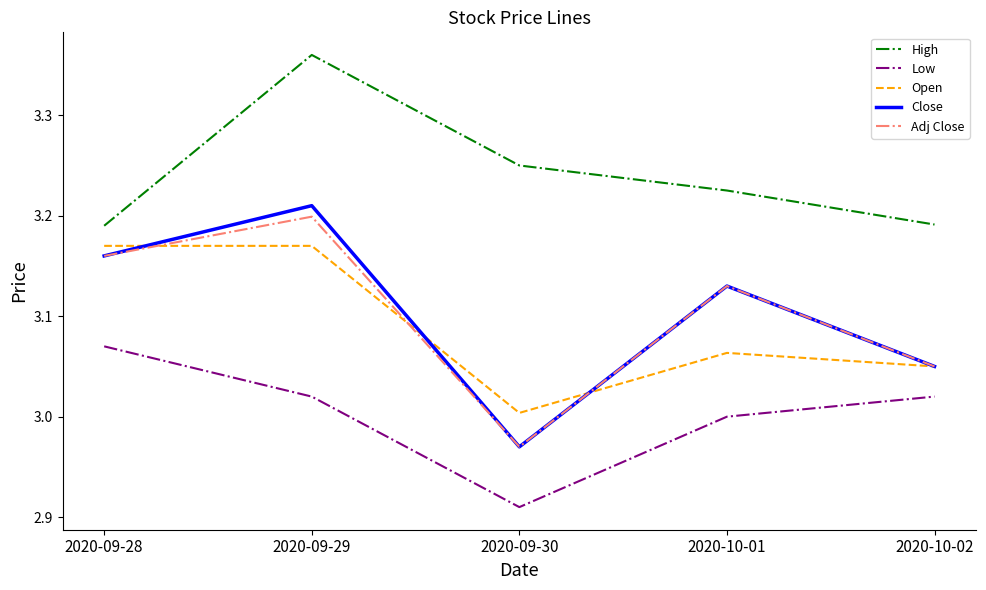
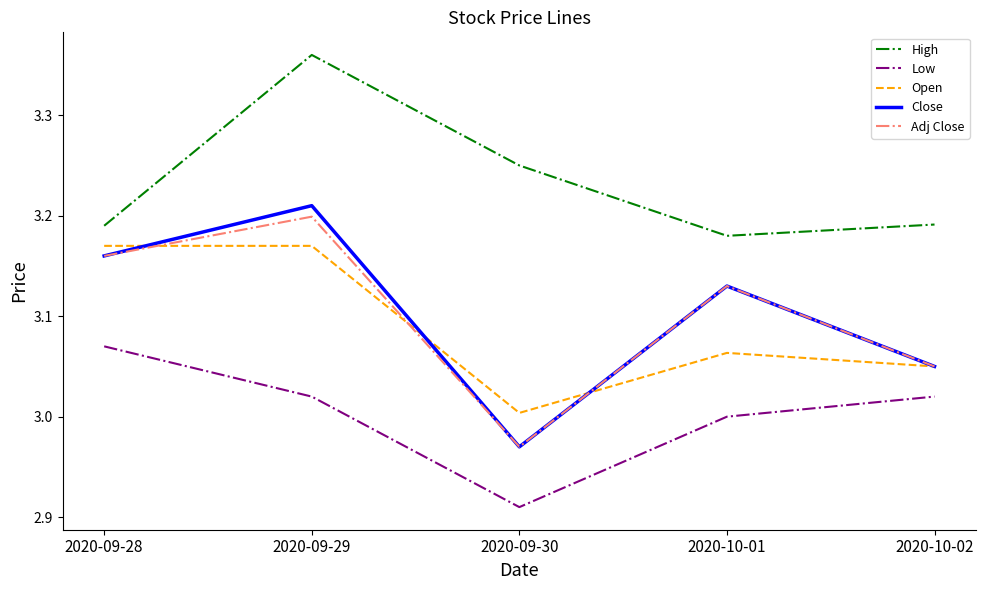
  {
    "High": {
      "2020-09-28": 3.190,
      "2020-09-29": 3.360,
      "2020-09-30": 3.250,
-     "2020-10-01": 3.225,
+     "2020-10-01": 3.180,
      "2020-10-02": 3.191
    },
    "Low": {
      "2020-09-28": 3.070,
      "2020-09-29": 3.020,
      "2020-09-30": 2.910,
      "2020-10-01": 3.000,
      "2020-10-02": 3.020
    },
    "Open": {
      "2020-09-28": 3.170,
      "2020-09-29": 3.170,
      "2020-09-30": 3.004,
      "2020-10-01": 3.063
    },
    "Close": {
      "2020-09-29": 3.210
    },
    "Adj Close": {
      "2020-09-29": 3.199
    }
  }
